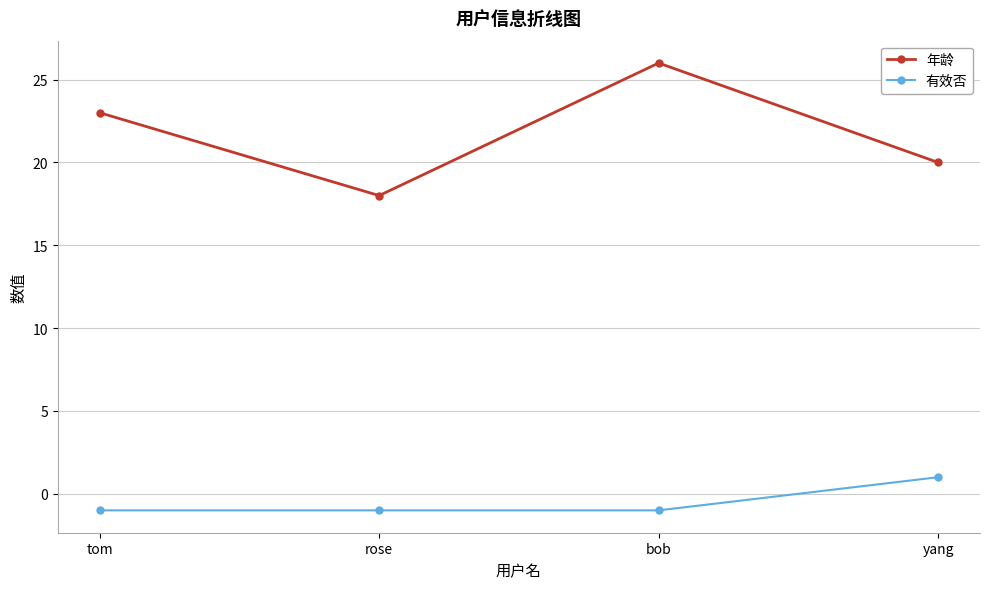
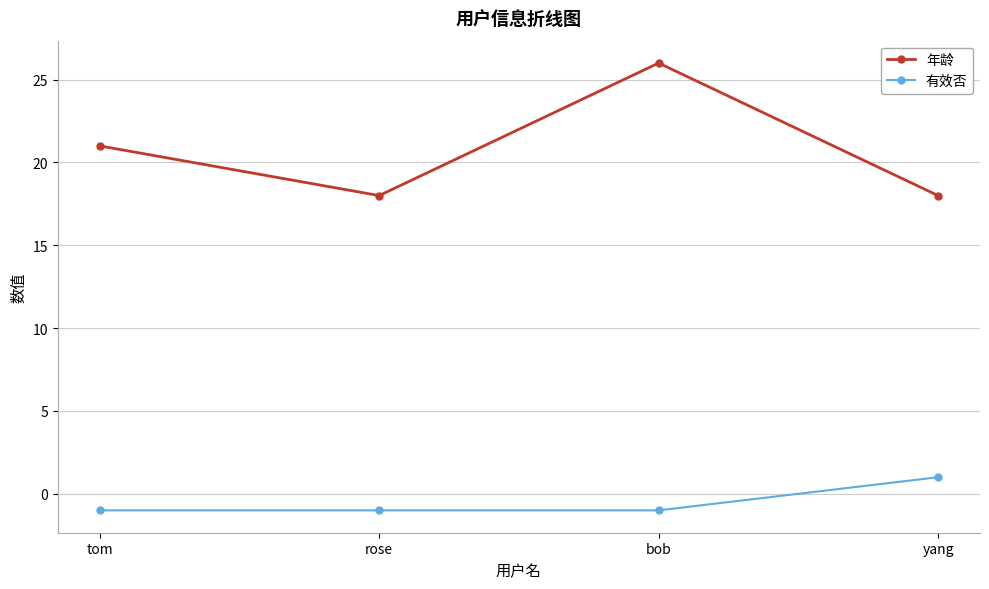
  {
    "年龄": {
-     "tom": 23,
+     "tom": 21,
      "rose": 18,
      "bob": 26,
-     "yang": 20
+     "yang": 18
    },
    "有效否": {
      "tom": -1,
      "rose": -1,
      "bob": -1,
      "yang": 1
    }
  }
